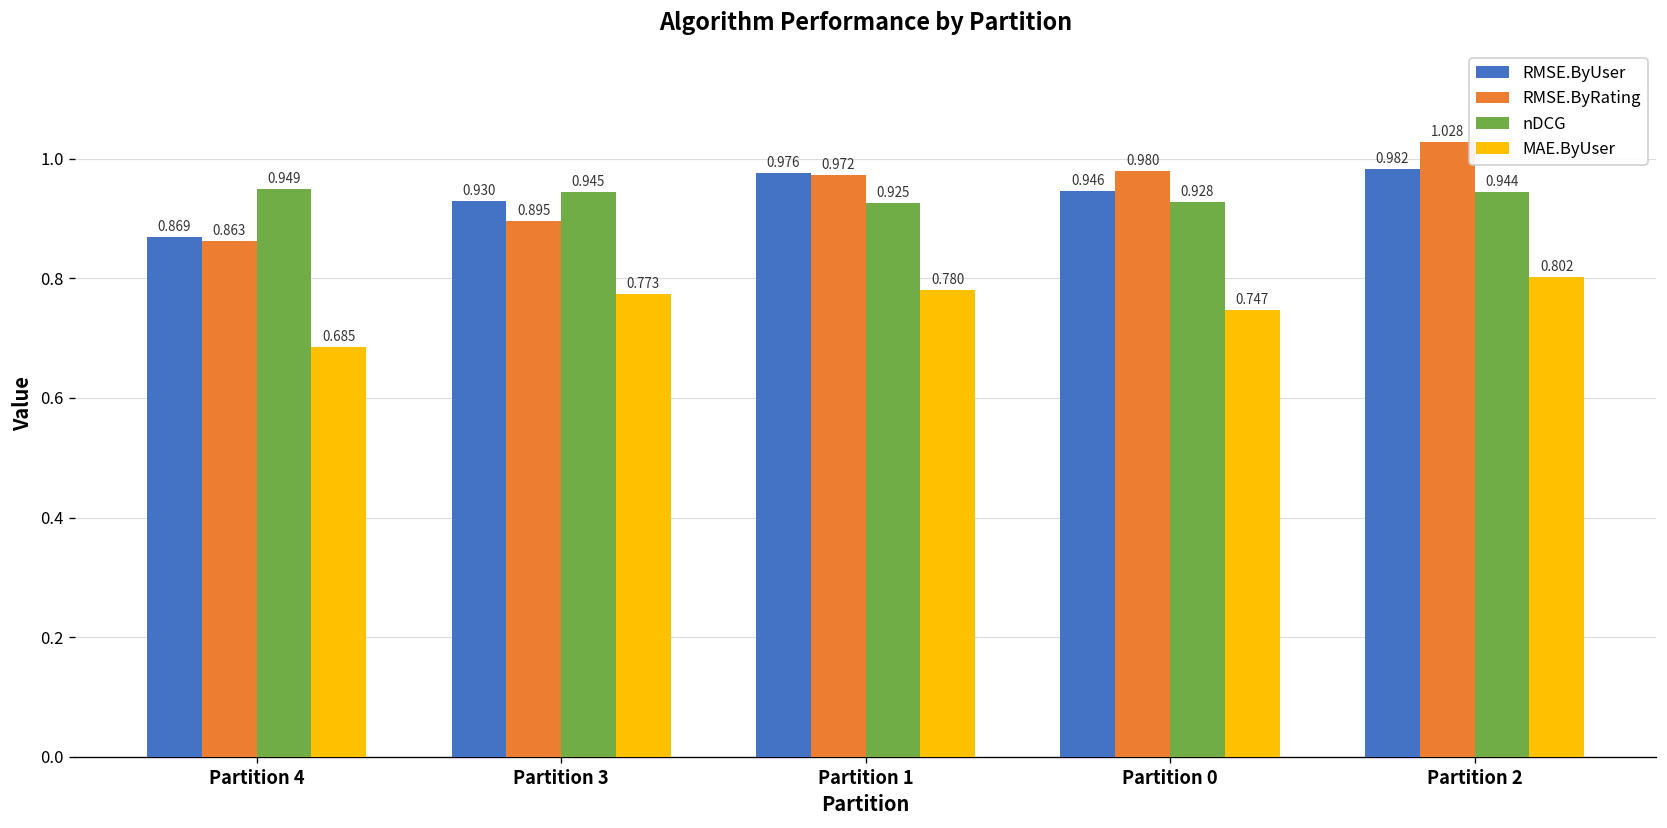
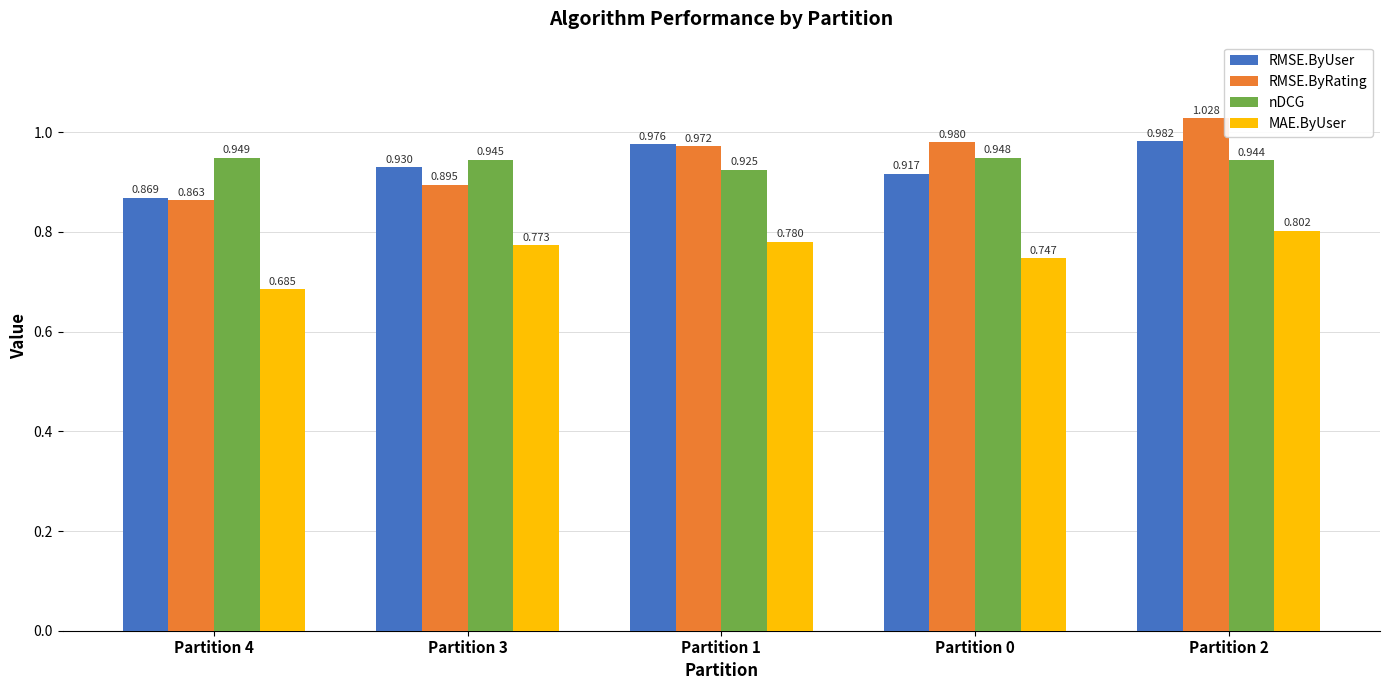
  {
    "RMSE.ByUser": {
      "Partition 4": 0.869,
      "Partition 3": 0.930,
      "Partition 1": 0.976,
-     "Partition 0": 0.946,
+     "Partition 0": 0.917,
      "Partition 2": 0.982
    },
    "RMSE.ByRating": {
      "Partition 4": 0.863,
      "Partition 3": 0.895,
      "Partition 1": 0.972,
      "Partition 0": 0.980,
      "Partition 2": 1.028
    },
    "nDCG": {
      "Partition 4": 0.949,
      "Partition 3": 0.945,
      "Partition 1": 0.925,
-     "Partition 0": 0.928,
+     "Partition 0": 0.948,
      "Partition 2": 0.944
    },
    "MAE.ByUser": {
      "Partition 4": 0.685,
      "Partition 3": 0.773,
      "Partition 1": 0.780,
      "Partition 0": 0.747,
      "Partition 2": 0.802
    }
  }
